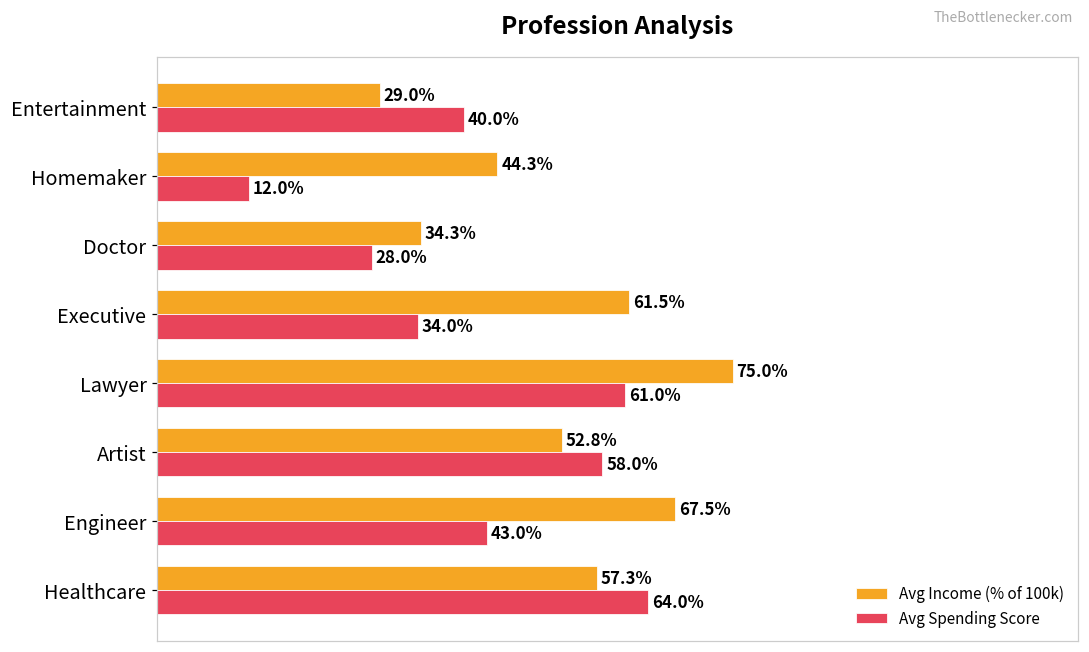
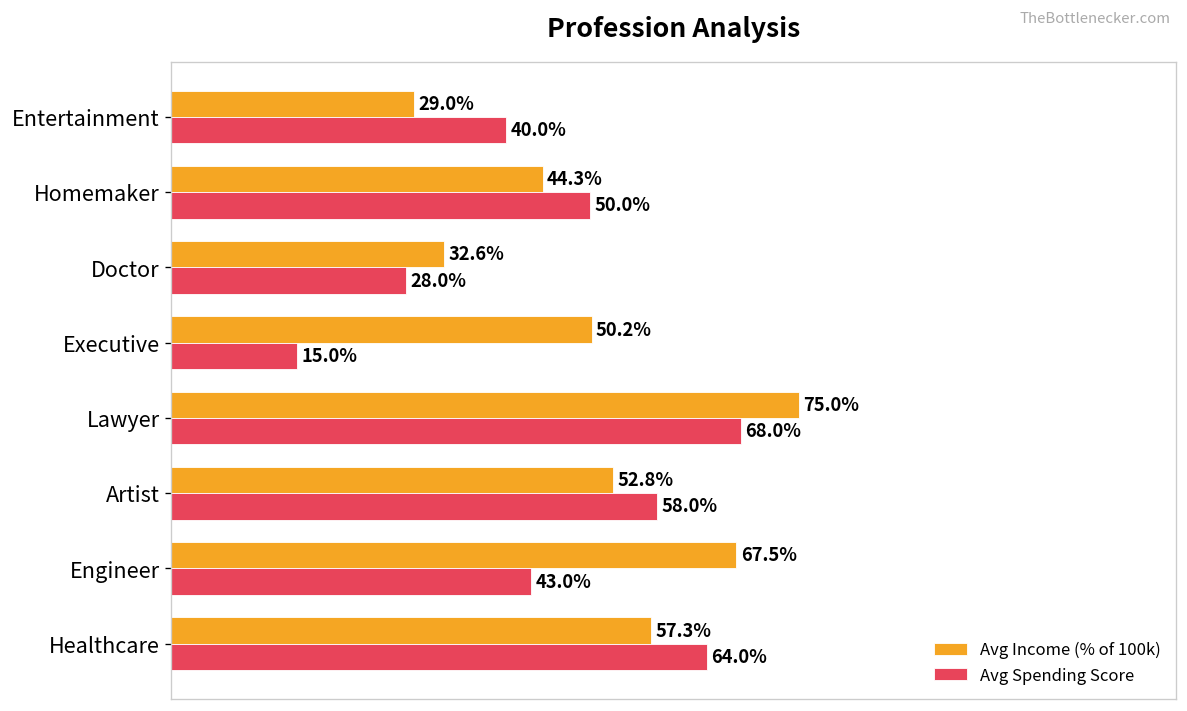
  {
    "Avg Income (% of 100k)": {
      "Entertainment": "29.0%",
      "Homemaker": "44.3%",
-     "Doctor": "34.3%",
-     "Executive": "61.5%",
+     "Doctor": "32.6%",
+     "Executive": "50.2%",
      "Lawyer": "75.0%",
      "Artist": "52.8%",
      "Engineer": "67.5%",
      "Healthcare": "57.3%"
    },
    "Avg Spending Score": {
      "Entertainment": "40.0%",
-     "Homemaker": "12.0%",
+     "Homemaker": "50.0%",
      "Doctor": "28.0%",
-     "Executive": "34.0%",
-     "Lawyer": "61.0%",
+     "Executive": "15.0%",
+     "Lawyer": "68.0%",
      "Artist": "58.0%",
      "Engineer": "43.0%",
      "Healthcare": "64.0%"
    }
  }
